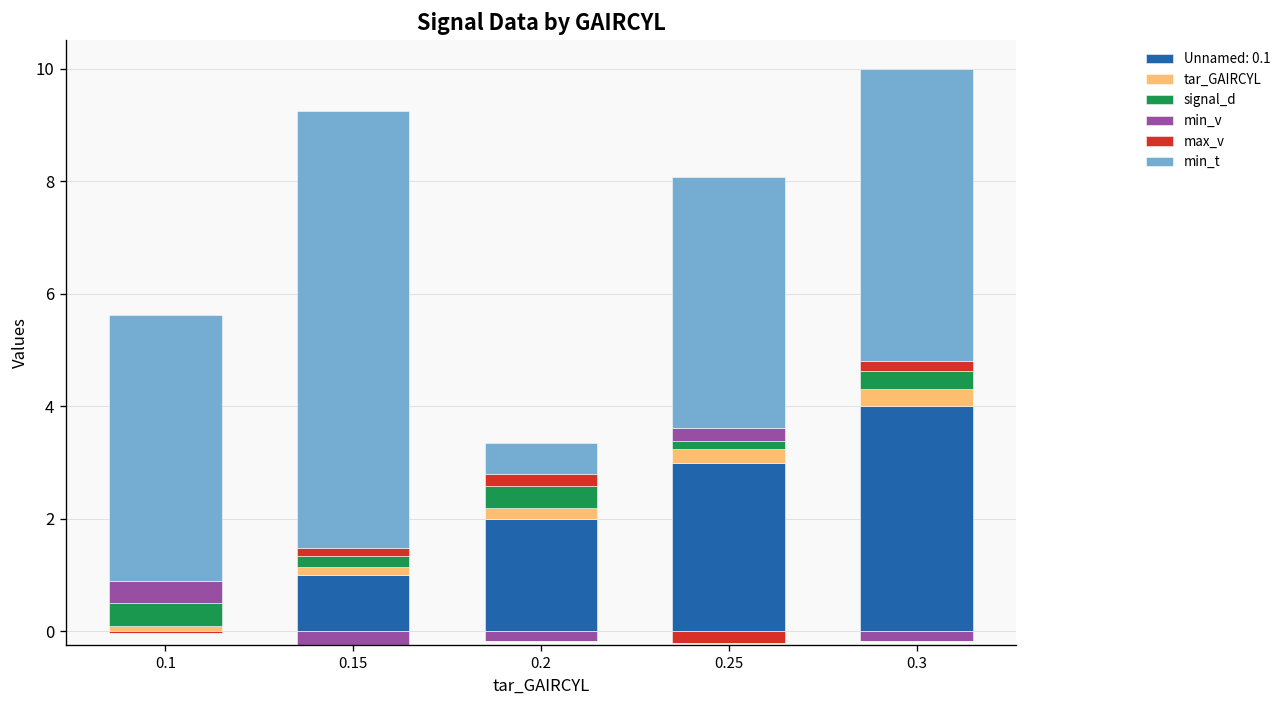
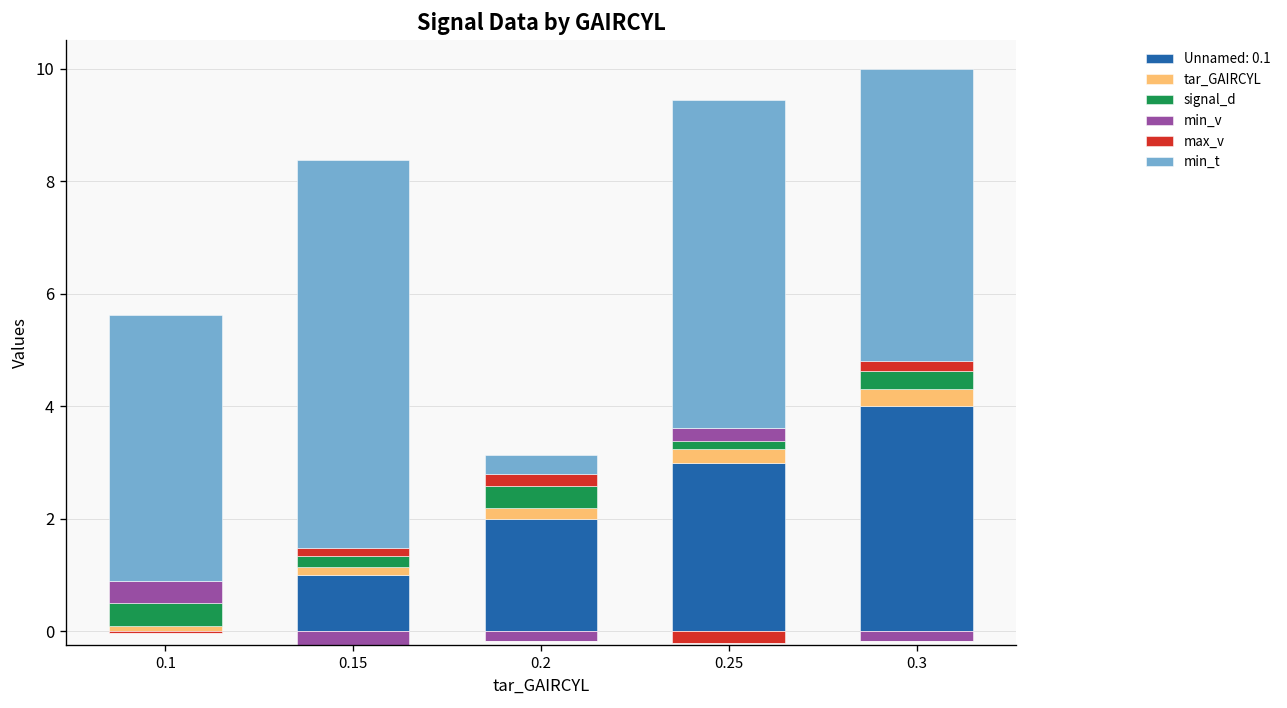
  {
    "tar_GAIRCYL": {
      "0.1": 0.1,
      "0.15": 0.2,
      "0.2": 0.2,
      "0.25": 0.3,
      "0.3": 0.3
    },
    "signal_d": {
      "0.1": 0.4,
      "0.15": 0.2,
      "0.2": 0.4,
      "0.25": 0.1,
      "0.3": 0.3
    },
    "min_t": {
      "0.1": 4.7,
-     "0.15": 7.8,
-     "0.2": 0.6,
-     "0.25": 4.5,
+     "0.15": 6.9,
+     "0.2": 0.4,
+     "0.25": 5.8,
      "0.3": 5.2
    }
  }
